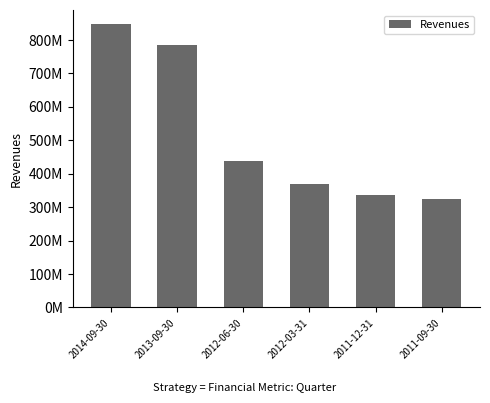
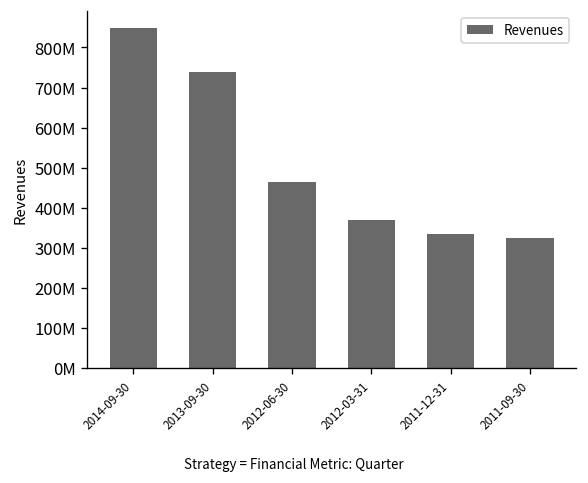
  {
    "2014-09-30": 850000000,
-   "2013-09-30": 780000000,
-   "2012-06-30": 440000000,
+   "2013-09-30": 740000000,
+   "2012-06-30": 470000000,
    "2012-03-31": 370000000,
    "2011-12-31": 340000000,
    "2011-09-30": 320000000
  }
